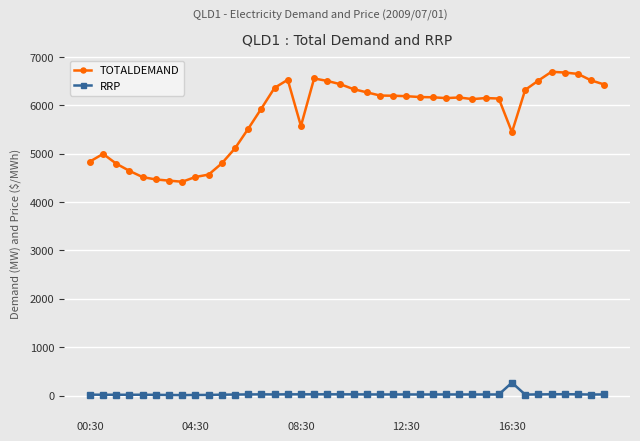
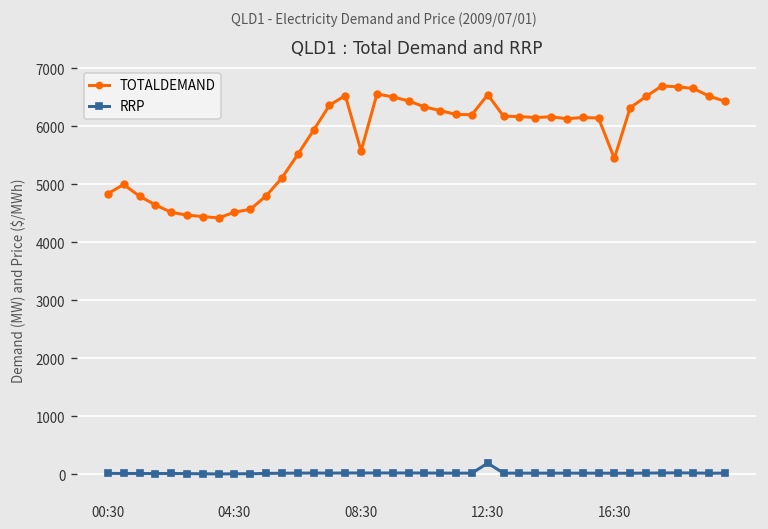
  {
    "TOTALDEMAND": {
      "00:30": 4800,
      "04:30": 4500,
      "08:30": 5600,
-     "12:30": 6200,
+     "12:30": 6500,
      "16:30": 5400
    },
    "RRP": {
      "00:30": 0,
      "04:30": 0,
      "08:30": 0,
-     "12:30": 0,
-     "16:30": 300
+     "12:30": 200,
+     "16:30": 0
    }
  }
